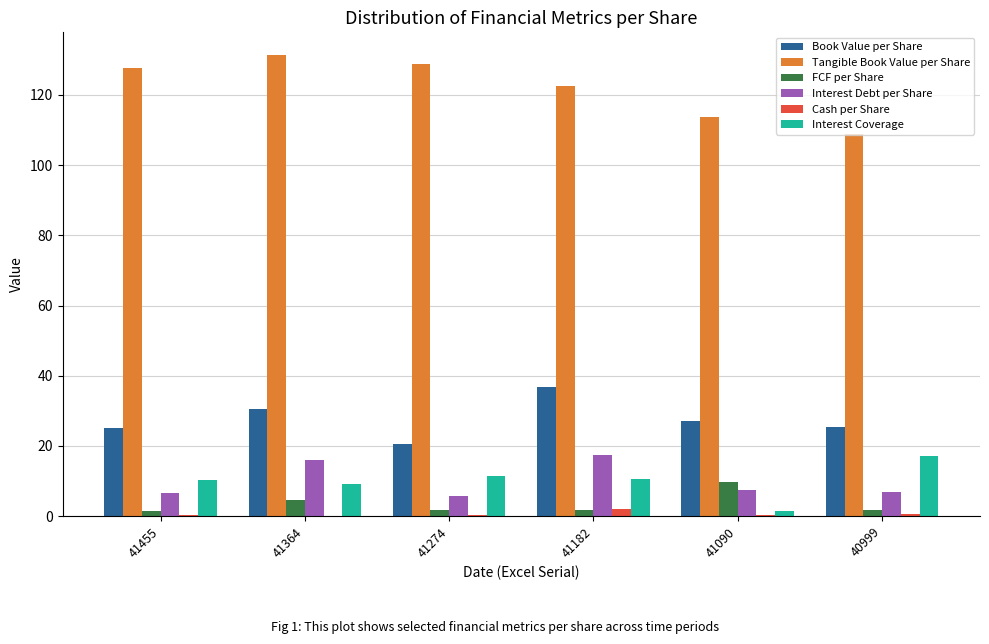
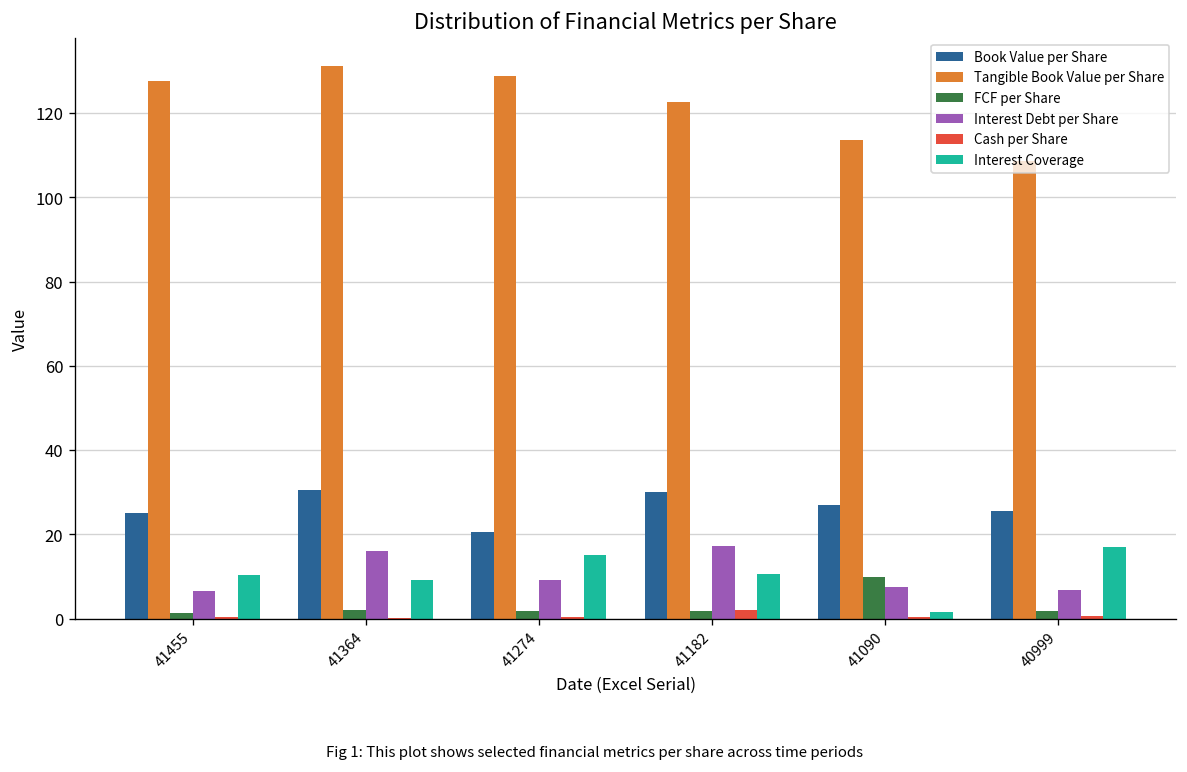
  {
    "Book Value per Share": {
      "41455": 25,
      "41364": 31,
      "41274": 20,
-     "41182": 37,
+     "41182": 30,
      "41090": 27,
      "40999": 26
    },
    "FCF per Share": {
      "41455": 1,
-     "41364": 5,
+     "41364": 2,
      "41274": 2,
      "41182": 2,
      "41090": 10,
      "40999": 2
    },
    "Interest Debt per Share": {
      "41455": 7,
      "41364": 16,
-     "41274": 6,
+     "41274": 9,
      "41182": 17,
      "41090": 8,
      "40999": 7
    },
    "Interest Coverage": {
      "41455": 10,
      "41364": 9,
-     "41274": 11,
+     "41274": 15,
      "41182": 11,
      "41090": 2,
      "40999": 17
    }
  }
